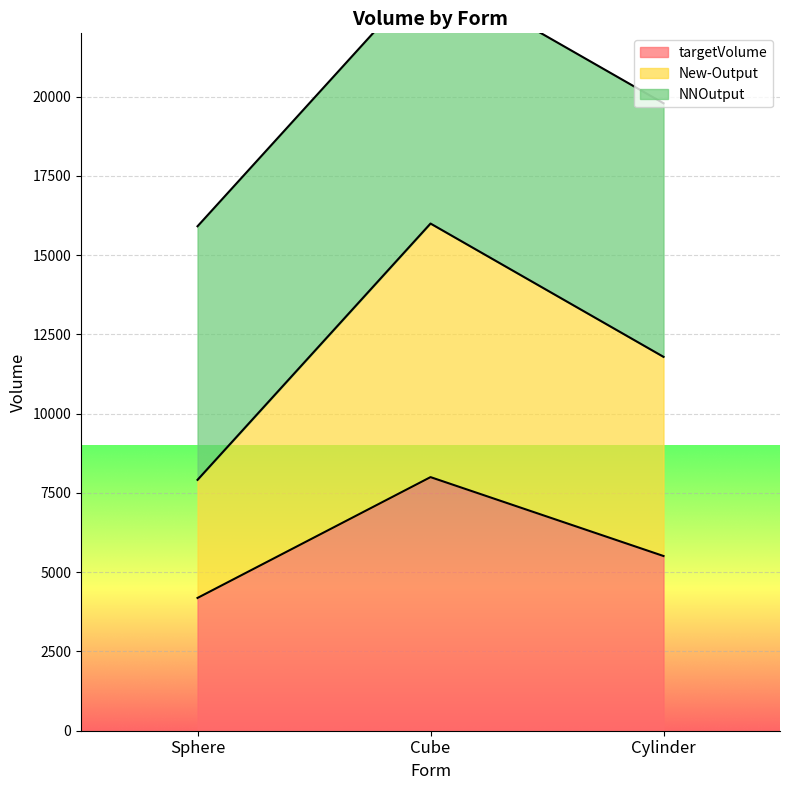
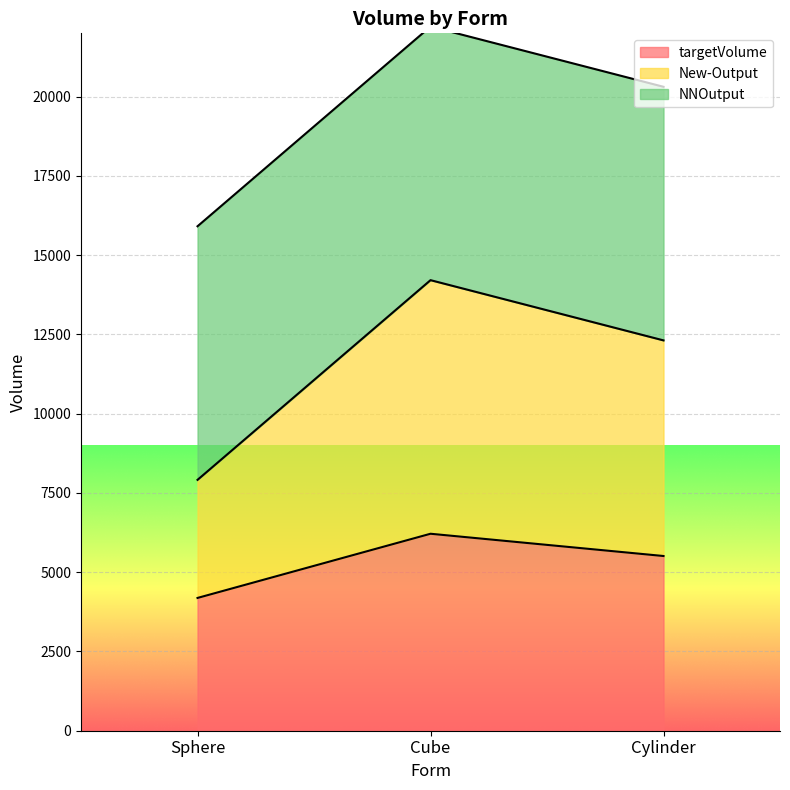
  {
    "targetVolume": {
      "Sphere": 4200,
-     "Cube": 8000,
+     "Cube": 6200,
      "Cylinder": 5500
    },
    "New-Output": {
      "Sphere": 3700,
      "Cube": 8000,
-     "Cylinder": 6300
+     "Cylinder": 6800
    },
    "NNOutput": {
      "Sphere": 8000
    }
  }
